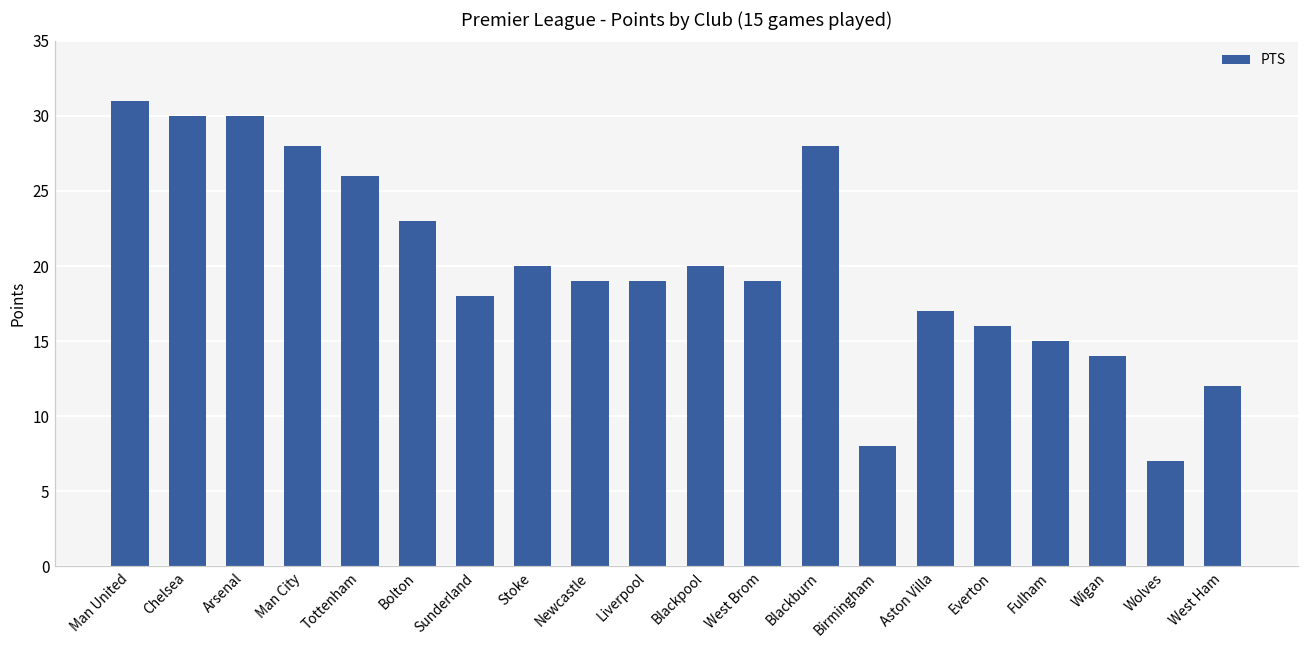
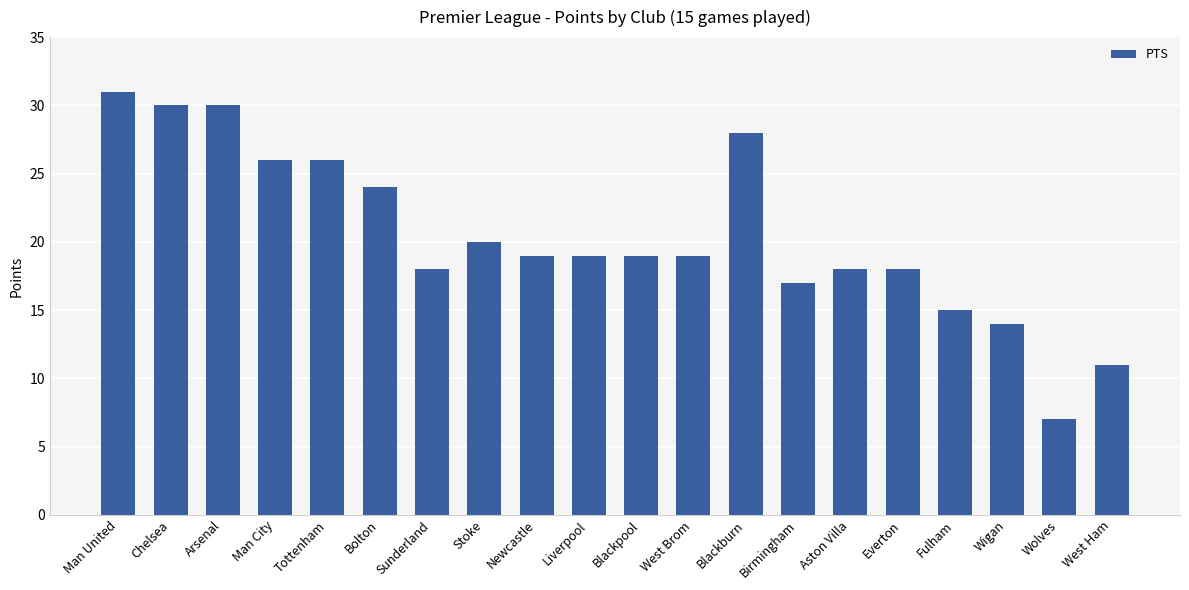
  {
    "Man United": 31,
    "Chelsea": 30,
    "Arsenal": 30,
-   "Man City": 28,
+   "Man City": 26,
    "Tottenham": 26,
-   "Bolton": 23,
+   "Bolton": 24,
    "Sunderland": 18,
    "Stoke": 20,
    "Newcastle": 19,
    "Liverpool": 19,
-   "Blackpool": 20,
+   "Blackpool": 19,
    "West Brom": 19,
    "Blackburn": 28,
-   "Birmingham": 8,
-   "Aston Villa": 17,
-   "Everton": 16,
+   "Birmingham": 17,
+   "Aston Villa": 18,
+   "Everton": 18,
    "Fulham": 15,
    "Wigan": 14,
    "Wolves": 7,
-   "West Ham": 12
+   "West Ham": 11
  }
